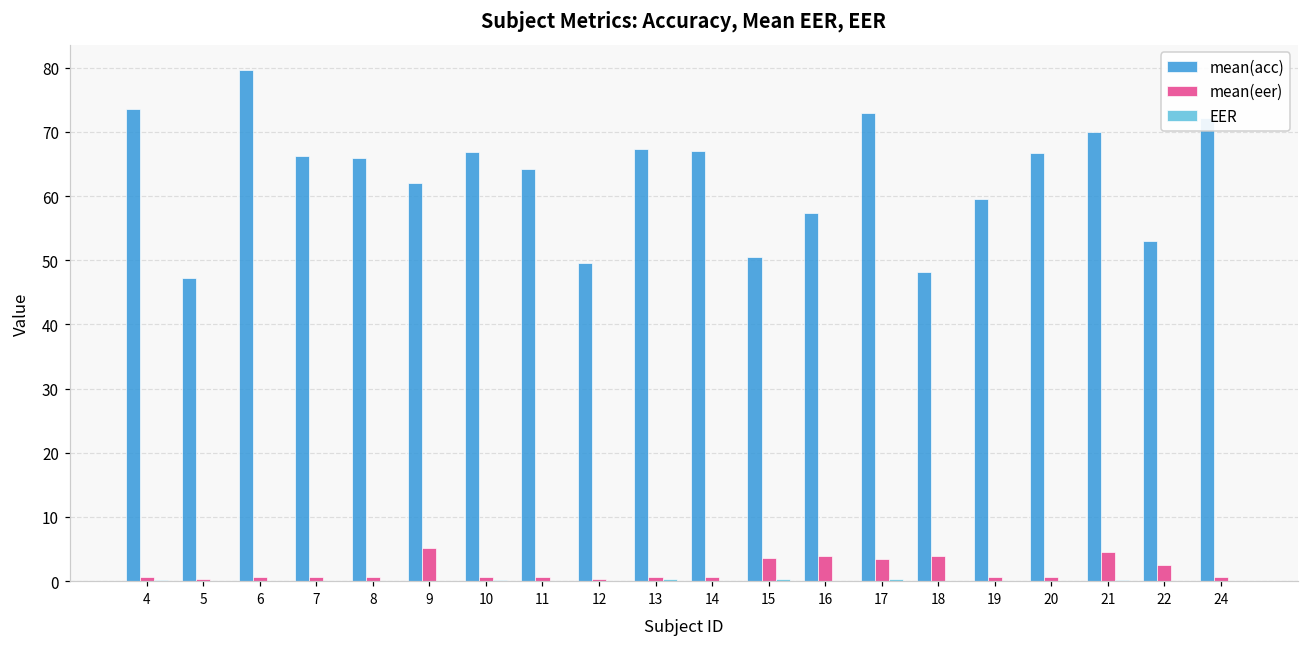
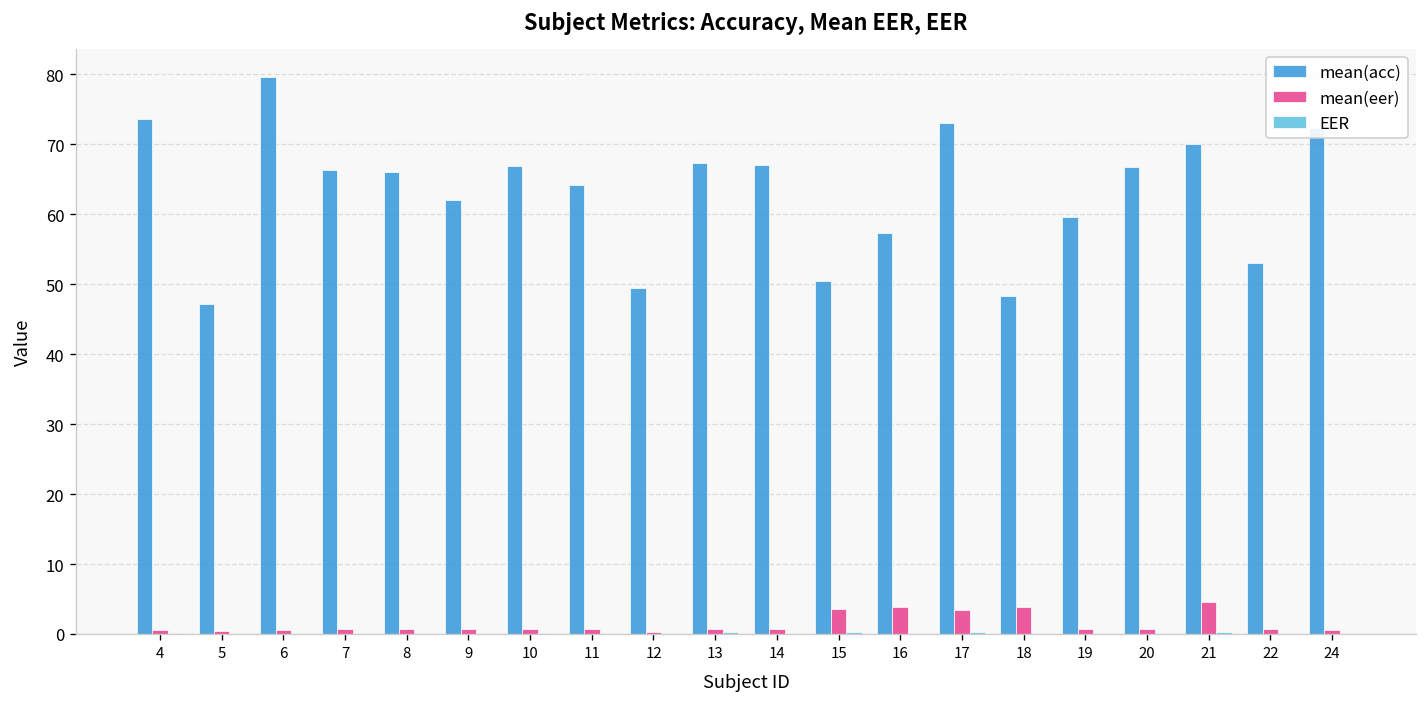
  {
    "mean(eer)": {
      "4": 1,
      "6": 1,
      "7": 1,
      "8": 1,
-     "9": 5,
+     "9": 1,
      "10": 1,
      "11": 1,
      "13": 1,
      "14": 1,
      "15": 4,
      "16": 4,
      "17": 3,
      "18": 4,
      "19": 1,
      "20": 1,
      "21": 5,
-     "22": 3,
+     "22": 1,
      "24": 1
    }
  }
